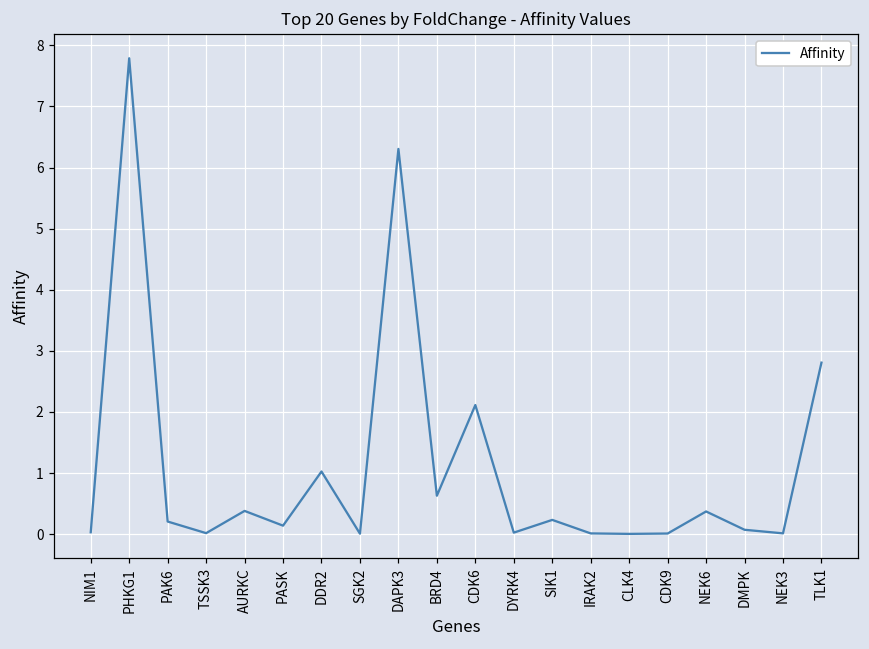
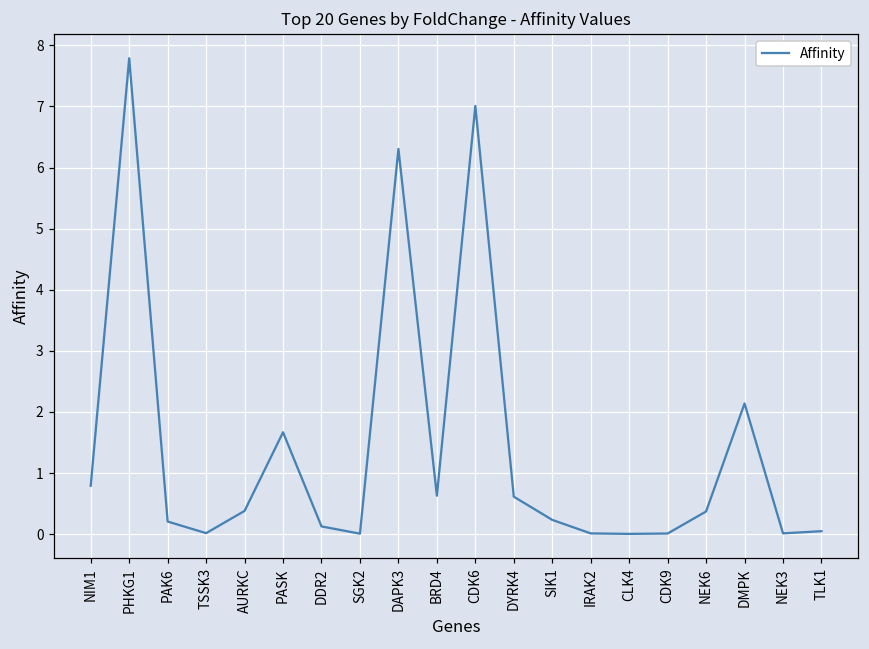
  {
-   "NIM1": 0.0,
+   "NIM1": 0.8,
    "PHKG1": 7.8,
    "PAK6": 0.2,
    "TSSK3": 0.0,
    "AURKC": 0.4,
-   "PASK": 0.1,
-   "DDR2": 1.0,
+   "PASK": 1.7,
+   "DDR2": 0.1,
    "SGK2": 0.0,
    "DAPK3": 6.3,
    "BRD4": 0.6,
-   "CDK6": 2.1,
-   "DYRK4": 0.0,
+   "CDK6": 7.0,
+   "DYRK4": 0.6,
    "SIK1": 0.2,
    "IRAK2": 0.0,
    "CLK4": 0.0,
    "CDK9": 0.0,
    "NEK6": 0.4,
-   "DMPK": 0.1,
+   "DMPK": 2.1,
    "NEK3": 0.0,
-   "TLK1": 2.8
+   "TLK1": 0.0
  }
